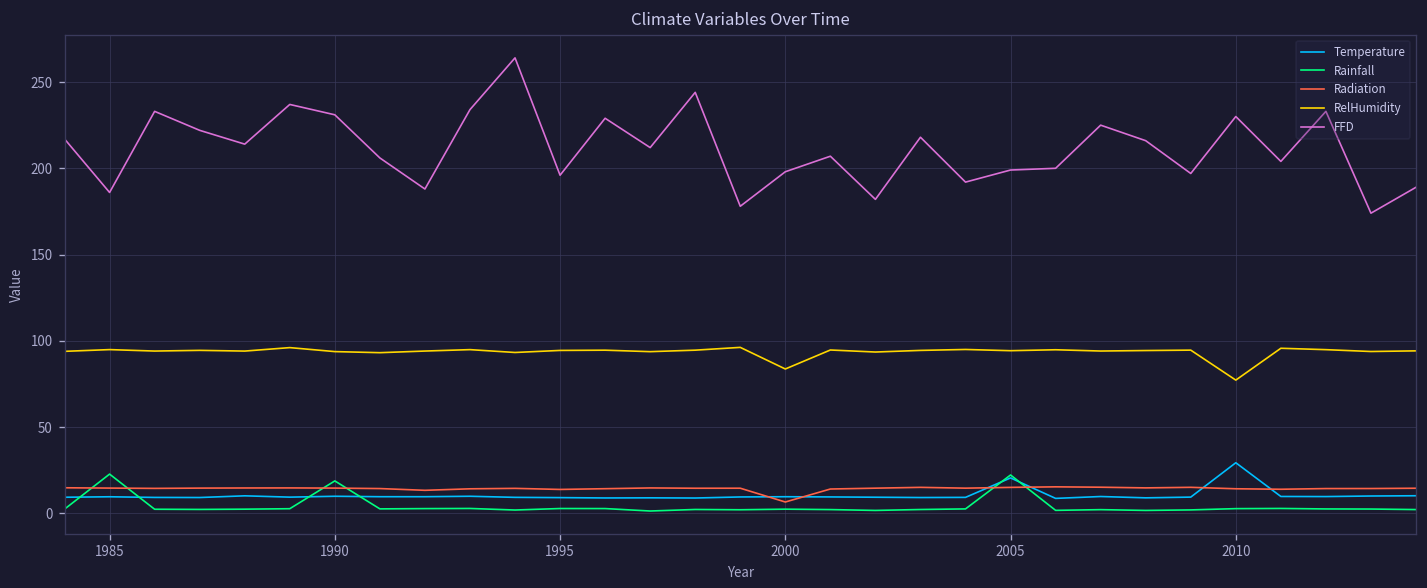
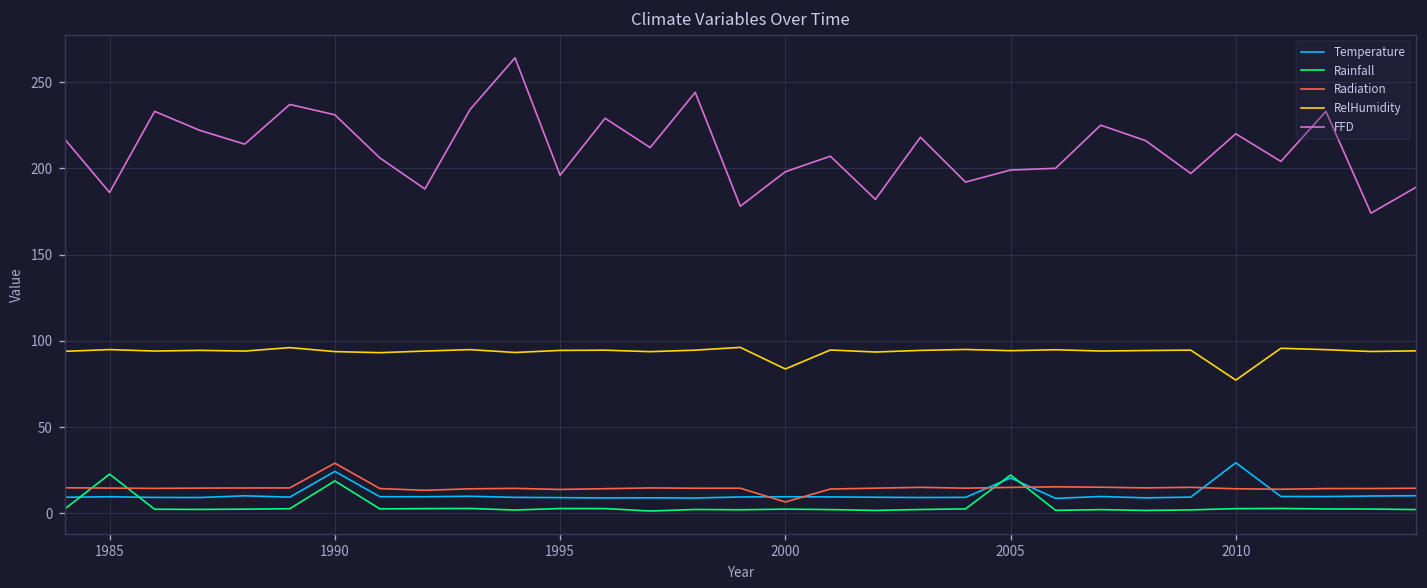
  {
    "Temperature": {
      "1985": 10,
-     "1990": 10,
+     "1990": 24,
      "1995": 9,
      "2000": 10,
      "2010": 29
    },
    "Rainfall": {
      "1985": 23,
      "1990": 19,
      "1995": 3,
      "2000": 2,
      "2010": 3
    },
    "Radiation": {
      "1985": 15,
-     "1990": 15,
+     "1990": 29,
      "1995": 14,
      "2000": 7,
      "2005": 15,
      "2010": 14
    },
    "RelHumidity": {
      "1985": 95,
      "1990": 94,
      "1995": 94,
      "2000": 84,
      "2005": 94,
      "2010": 77
    },
    "FFD": {
      "1985": 186,
      "1990": 231,
      "1995": 196,
      "2000": 198,
      "2005": 199,
-     "2010": 230
+     "2010": 220
    }
  }
